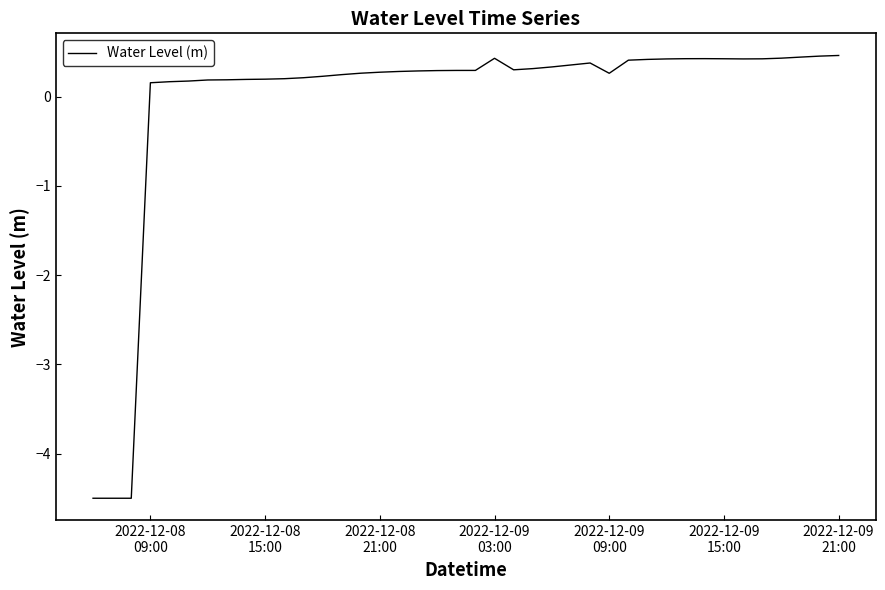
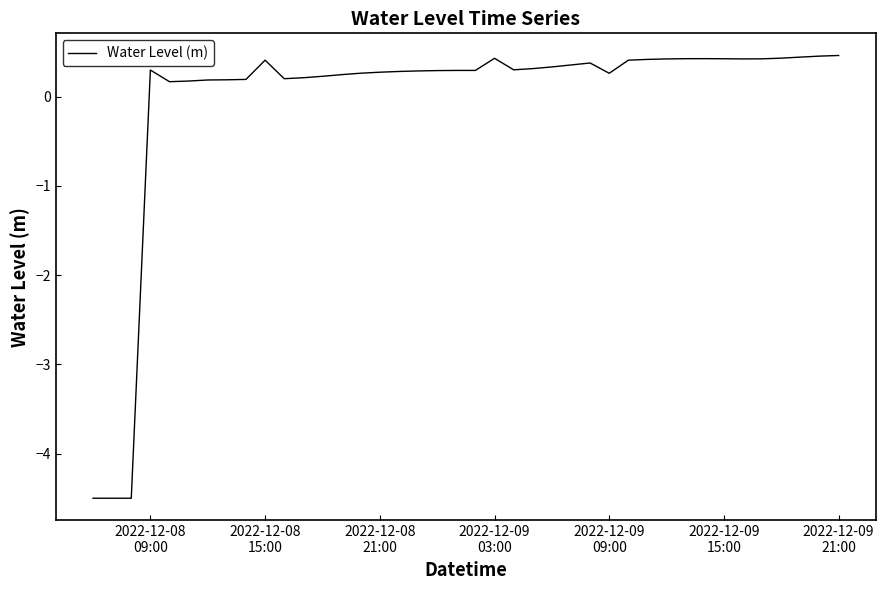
  {
-   "2022-12-08 09:00": 0.2,
-   "2022-12-08 15:00": 0.2,
+   "2022-12-08 09:00": 0.3,
+   "2022-12-08 15:00": 0.4,
    "2022-12-08 21:00": 0.3,
    "2022-12-09 03:00": 0.4,
    "2022-12-09 09:00": 0.3,
    "2022-12-09 15:00": 0.4,
    "2022-12-09 21:00": 0.5
  }
